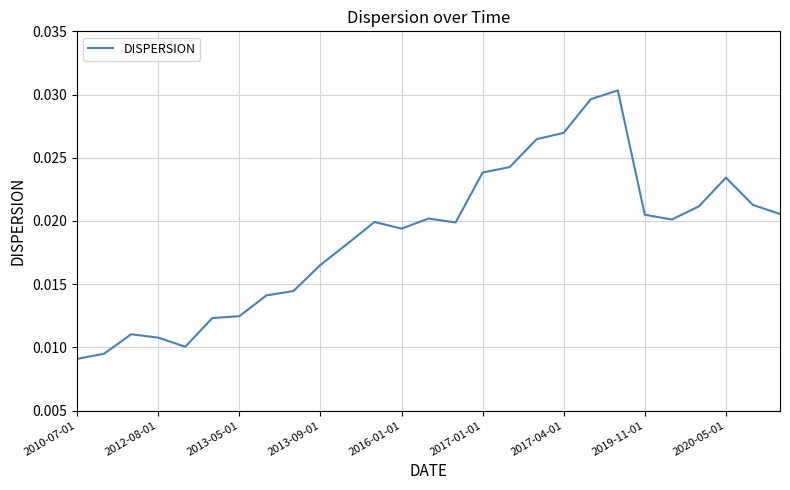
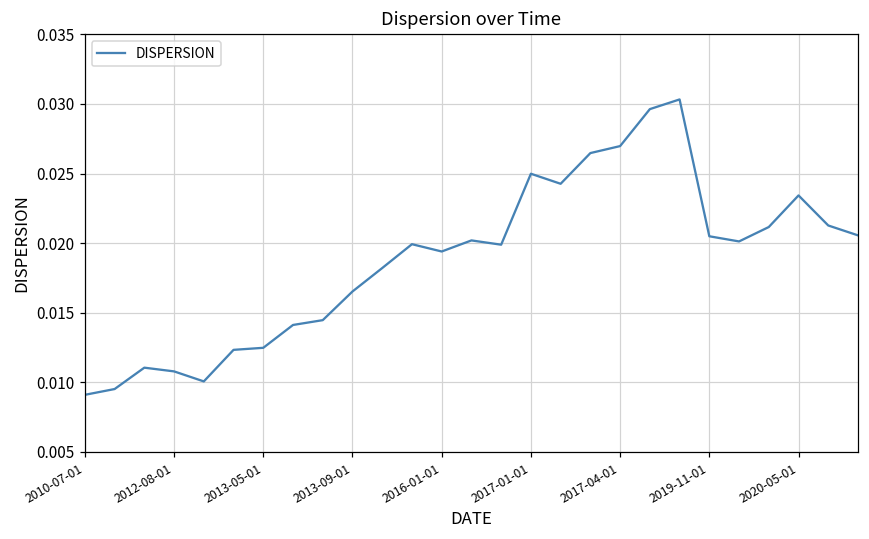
  {
    "2010-07-01": 0.0091,
    "2012-08-01": 0.0108,
    "2013-05-01": 0.0125,
    "2013-09-01": 0.0165,
    "2016-01-01": 0.0194,
-   "2017-01-01": 0.0238,
+   "2017-01-01": 0.0250,
    "2017-04-01": 0.0270,
    "2019-11-01": 0.0205,
    "2020-05-01": 0.0234
  }
